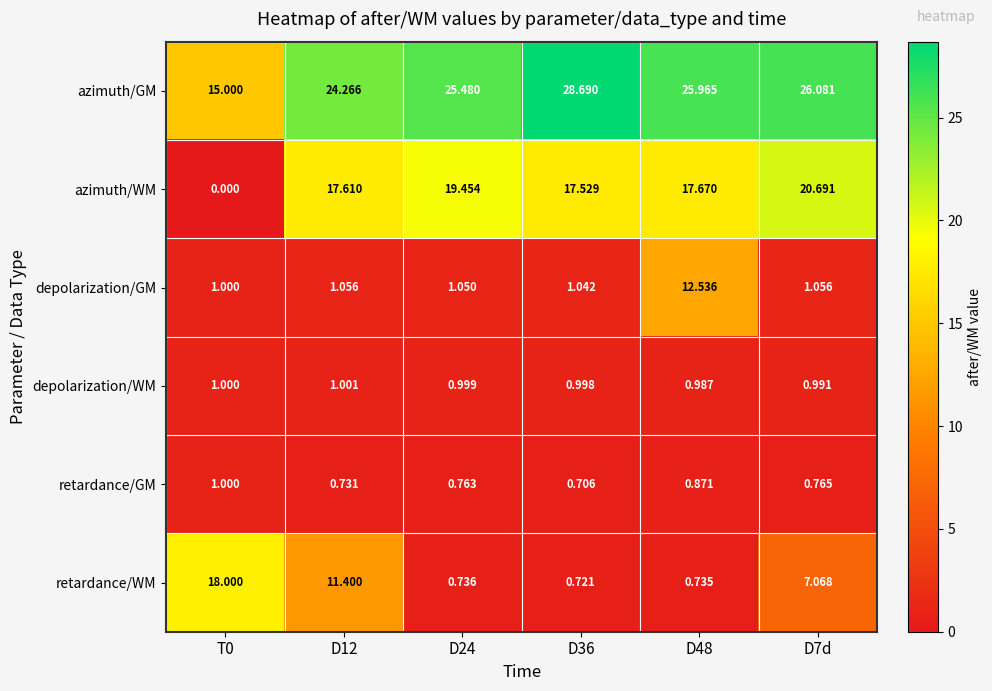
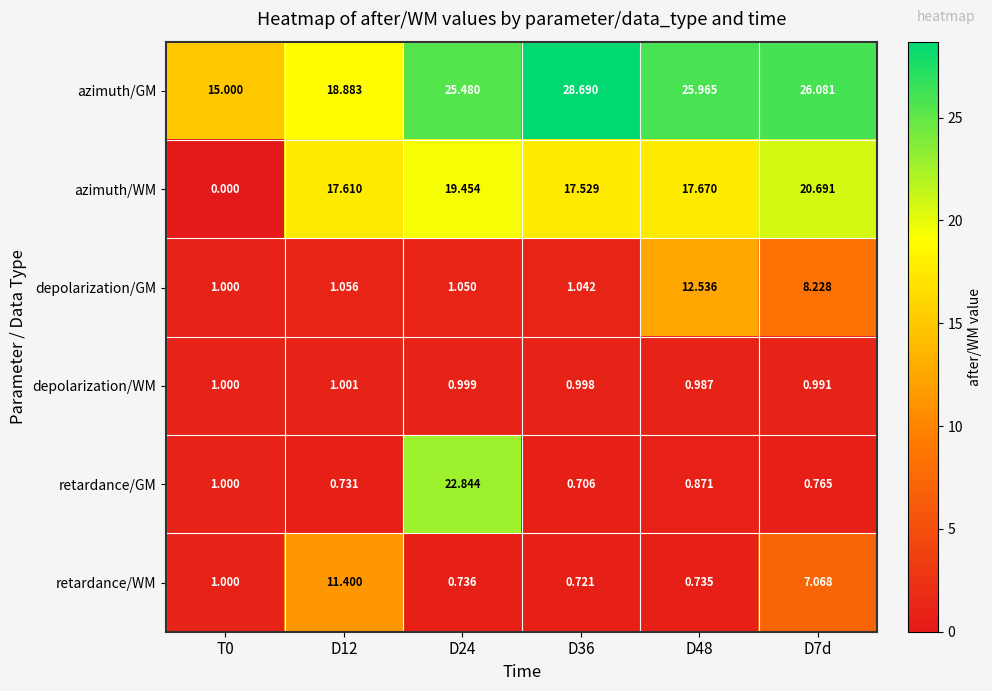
  {
    "azimuth/GM": {
      "T0": 15.000,
-     "D12": 24.266,
+     "D12": 18.883,
      "D24": 25.480,
      "D36": 28.690,
      "D48": 25.965,
      "D7d": 26.081
    },
    "azimuth/WM": {
      "T0": 0.000,
      "D12": 17.610,
      "D24": 19.454,
      "D36": 17.529,
      "D48": 17.670,
      "D7d": 20.691
    },
    "depolarization/GM": {
      "T0": 1.000,
      "D12": 1.056,
      "D24": 1.050,
      "D36": 1.042,
      "D48": 12.536,
-     "D7d": 1.056
+     "D7d": 8.228
    },
    "depolarization/WM": {
      "T0": 1.000,
      "D12": 1.001,
      "D24": 0.999,
      "D36": 0.998,
      "D48": 0.987,
      "D7d": 0.991
    },
    "retardance/GM": {
      "T0": 1.000,
      "D12": 0.731,
-     "D24": 0.763,
+     "D24": 22.844,
      "D36": 0.706,
      "D48": 0.871,
      "D7d": 0.765
    },
    "retardance/WM": {
-     "T0": 18.000,
+     "T0": 1.000,
      "D12": 11.400,
      "D24": 0.736,
      "D36": 0.721,
      "D48": 0.735,
      "D7d": 7.068
    }
  }
